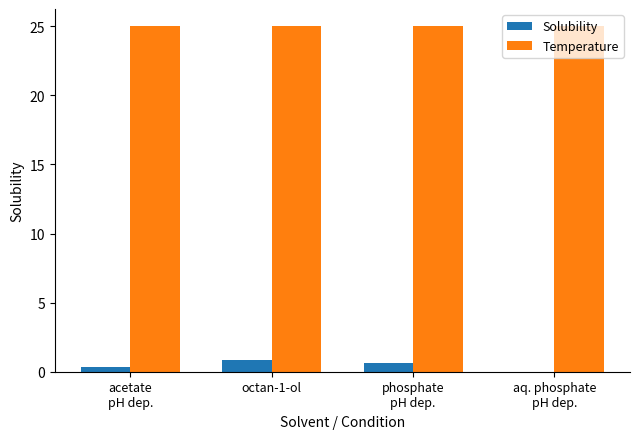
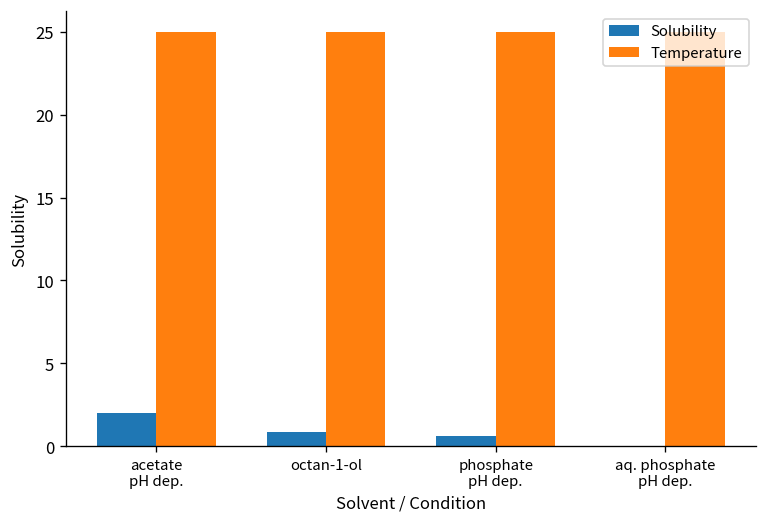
  {
    "Solubility": {
-     "acetate pH dep.": 0.3,
+     "acetate pH dep.": 2.0,
      "octan-1-ol": 0.9,
      "phosphate pH dep.": 0.6
    },
    "Temperature": {
      "acetate pH dep.": 25.0,
      "octan-1-ol": 25.0,
      "phosphate pH dep.": 25.0
    }
  }
